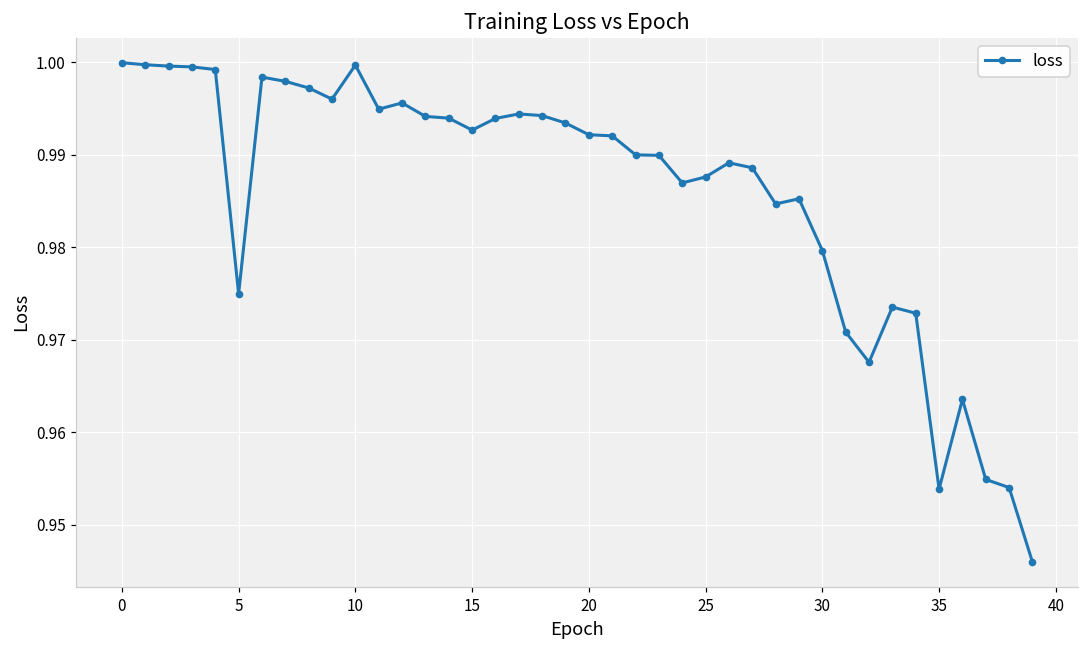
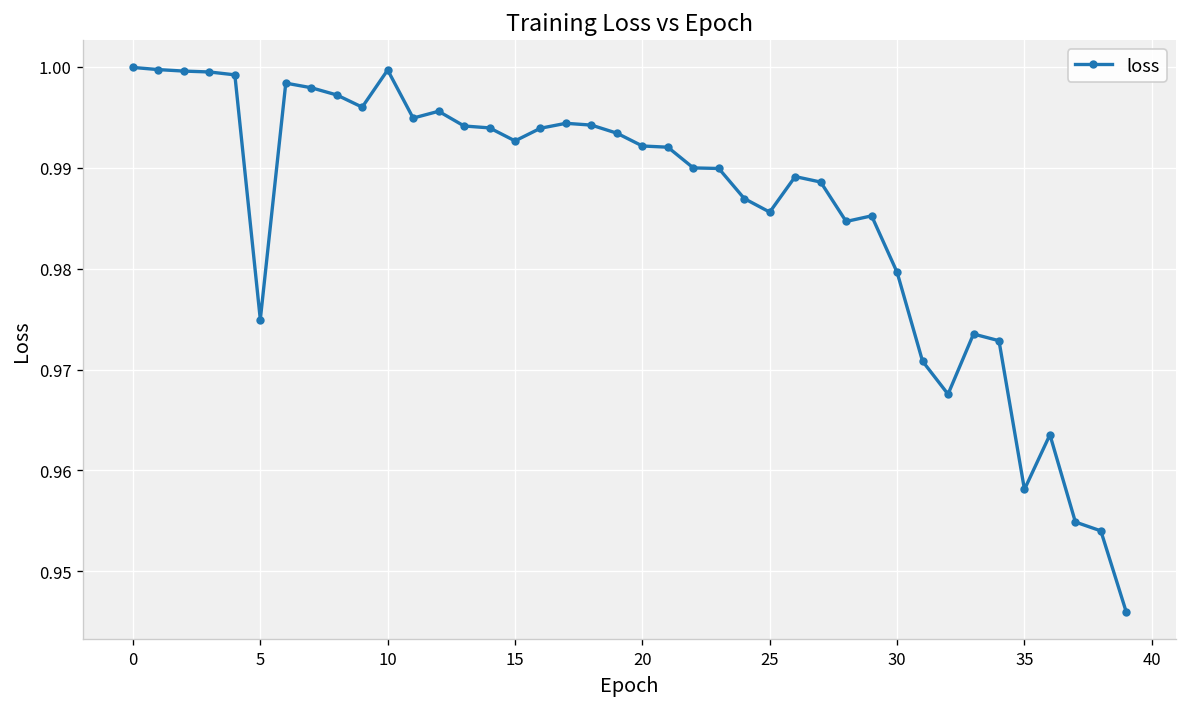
  {
    "0": 1.000,
    "5": 0.975,
    "10": 1.000,
    "15": 0.993,
    "20": 0.992,
-   "25": 0.988,
+   "25": 0.986,
    "30": 0.980,
-   "35": 0.954
+   "35": 0.958
  }
